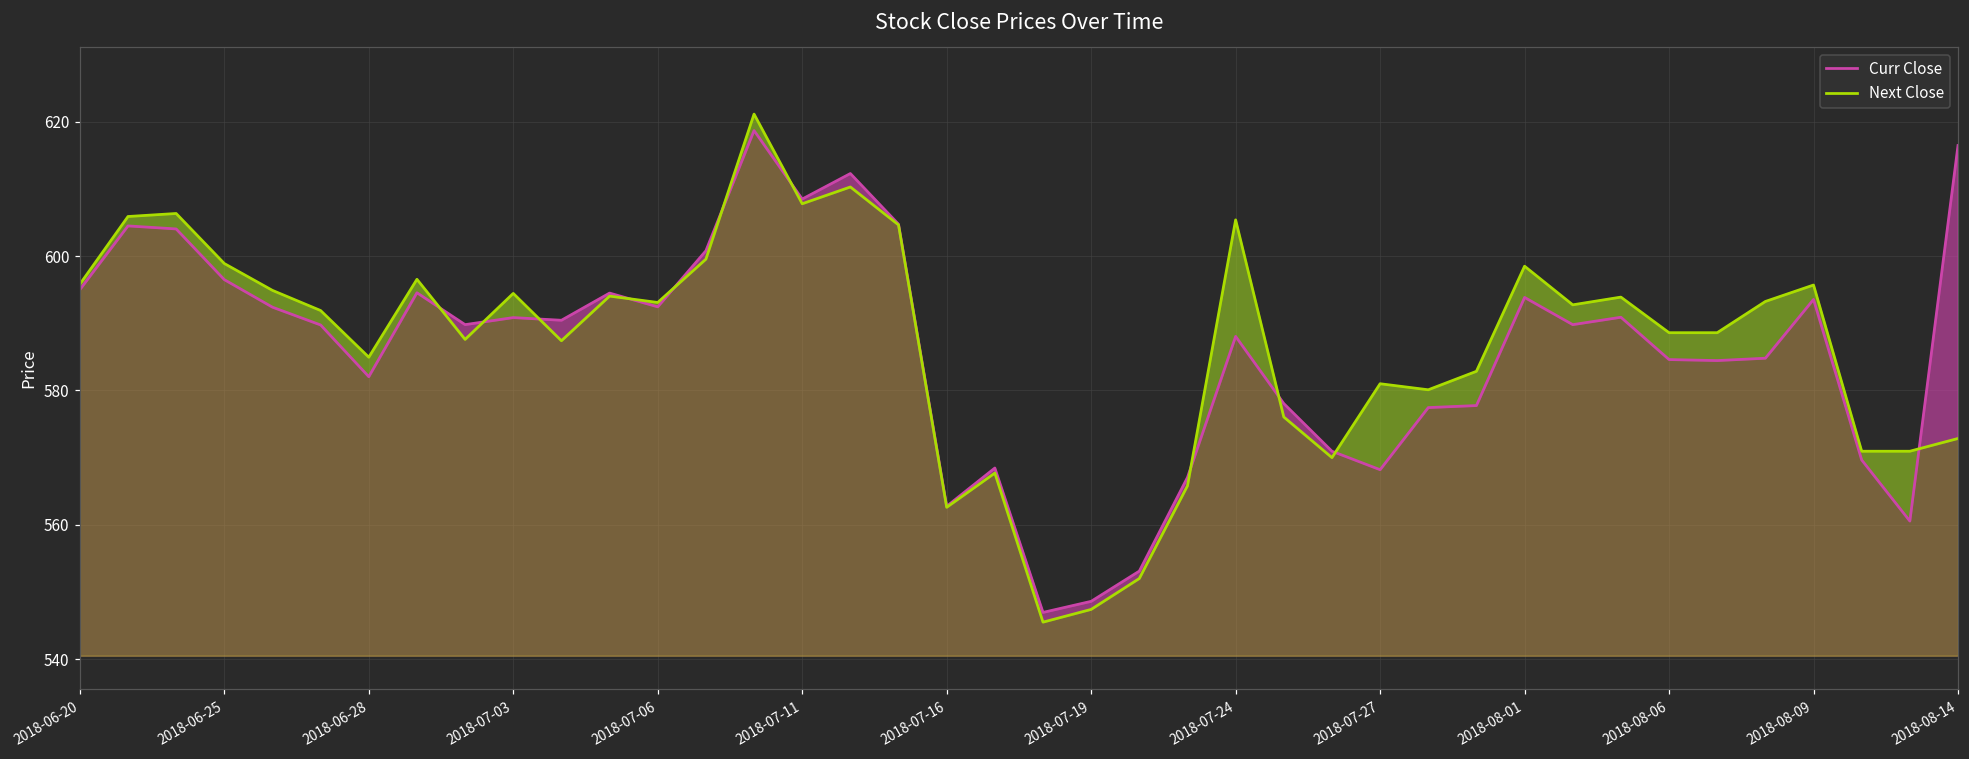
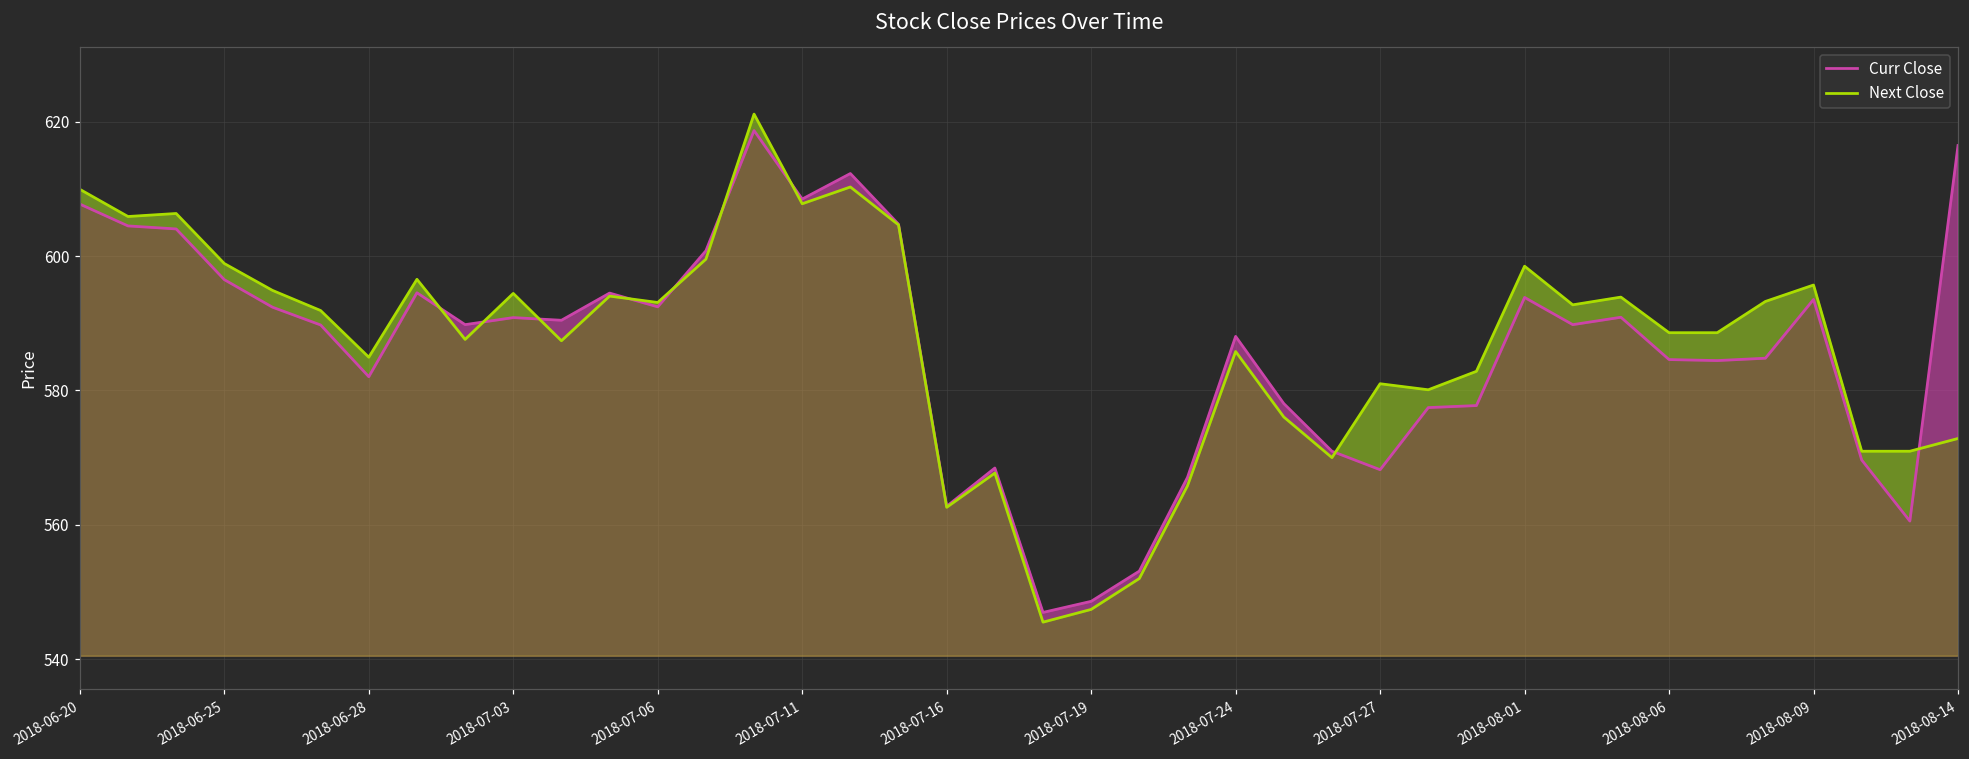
  {
    "Curr Close": {
-     "2018-06-20": 595,
+     "2018-06-20": 608,
      "2018-06-25": 597,
      "2018-06-28": 582,
      "2018-07-03": 591,
      "2018-07-06": 592,
      "2018-07-11": 609,
      "2018-07-19": 549,
      "2018-07-24": 588,
      "2018-07-27": 568,
      "2018-08-01": 594,
      "2018-08-06": 585,
      "2018-08-09": 594,
      "2018-08-14": 616
    },
    "Next Close": {
-     "2018-06-20": 596,
+     "2018-06-20": 610,
      "2018-06-25": 599,
      "2018-06-28": 585,
      "2018-07-03": 594,
      "2018-07-06": 593,
      "2018-07-11": 608,
      "2018-07-19": 547,
-     "2018-07-24": 605,
+     "2018-07-24": 586,
      "2018-07-27": 581,
      "2018-08-01": 599,
      "2018-08-06": 589,
      "2018-08-09": 596,
      "2018-08-14": 573
    }
  }
